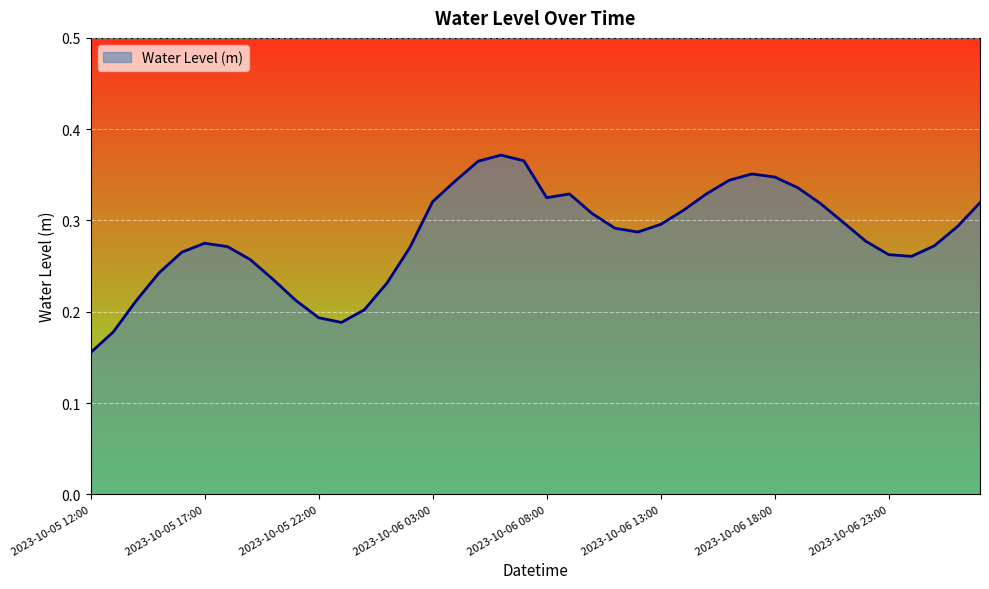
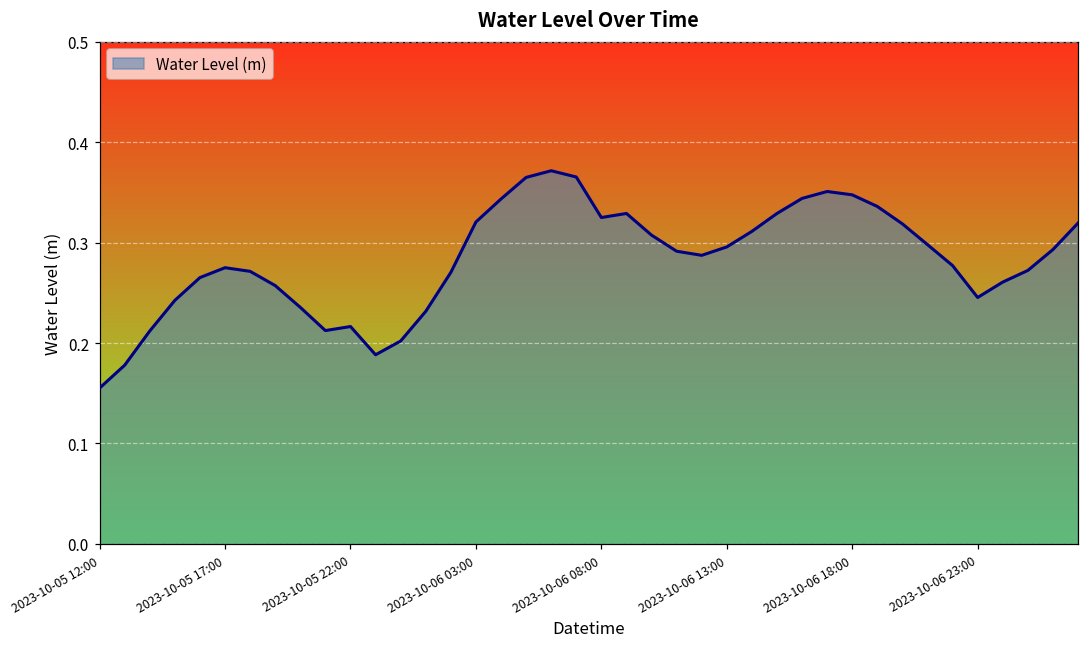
  {
    "2023-10-05 12:00": 0.16,
    "2023-10-05 17:00": 0.28,
-   "2023-10-05 22:00": 0.19,
+   "2023-10-05 22:00": 0.22,
    "2023-10-06 03:00": 0.32,
    "2023-10-06 08:00": 0.33,
    "2023-10-06 13:00": 0.30,
    "2023-10-06 18:00": 0.35,
-   "2023-10-06 23:00": 0.26
+   "2023-10-06 23:00": 0.25
  }
